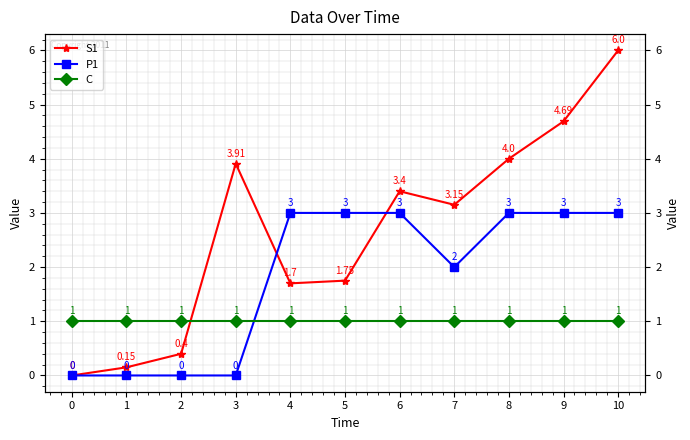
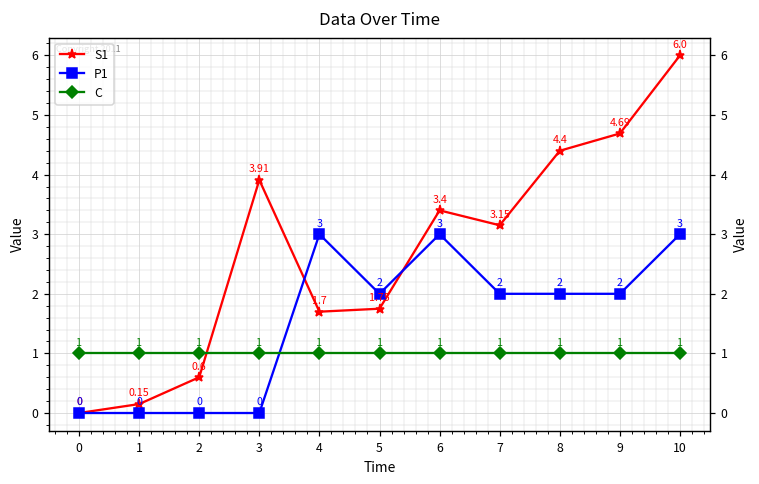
  {
    "S1": {
      "1": 0.15,
-     "2": 0.4,
+     "2": 0.6,
      "3": 3.91,
      "4": 1.7,
      "6": 3.4,
      "7": 3.15,
-     "8": 4.0,
+     "8": 4.4,
      "9": 4.69,
      "10": 6.0
    },
    "P1": {
      "2": 0,
      "3": 0,
      "4": 3,
-     "5": 3,
+     "5": 2,
      "6": 3,
      "7": 2,
-     "8": 3,
-     "9": 3,
+     "8": 2,
+     "9": 2,
      "10": 3
    },
    "C": {
      "0": 1,
      "1": 1,
      "2": 1,
      "3": 1,
      "4": 1,
      "5": 1,
      "6": 1,
      "7": 1,
      "8": 1,
      "9": 1,
      "10": 1
    }
  }
